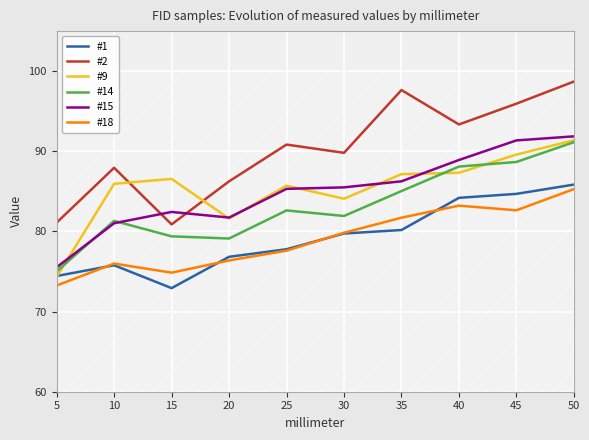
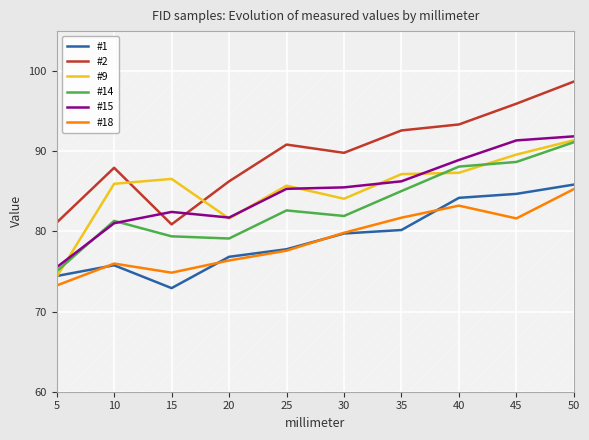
  {
    "#1": {
      "15": 73,
      "20": 77,
      "35": 80,
      "40": 84,
      "45": 85,
      "50": 86
    },
    "#2": {
      "5": 81,
      "10": 88,
      "15": 81,
      "20": 86,
      "25": 91,
      "30": 90,
-     "35": 98,
+     "35": 93,
      "40": 93,
      "45": 96,
      "50": 99
    },
    "#9": {
      "10": 86,
      "15": 87,
      "25": 86,
      "30": 84,
      "35": 87,
      "40": 87,
      "45": 90
    },
    "#14": {
      "5": 75,
      "15": 79,
      "20": 79,
      "25": 83,
      "30": 82,
      "35": 85,
      "40": 88,
      "45": 89
    },
    "#15": {
      "5": 76,
      "15": 82,
      "25": 85,
      "30": 86,
      "35": 86,
      "40": 89,
      "45": 91,
      "50": 92
    },
    "#18": {
      "5": 73,
      "15": 75,
      "20": 76,
      "35": 82,
      "40": 83,
-     "45": 83,
+     "45": 82,
      "50": 85
    }
  }
